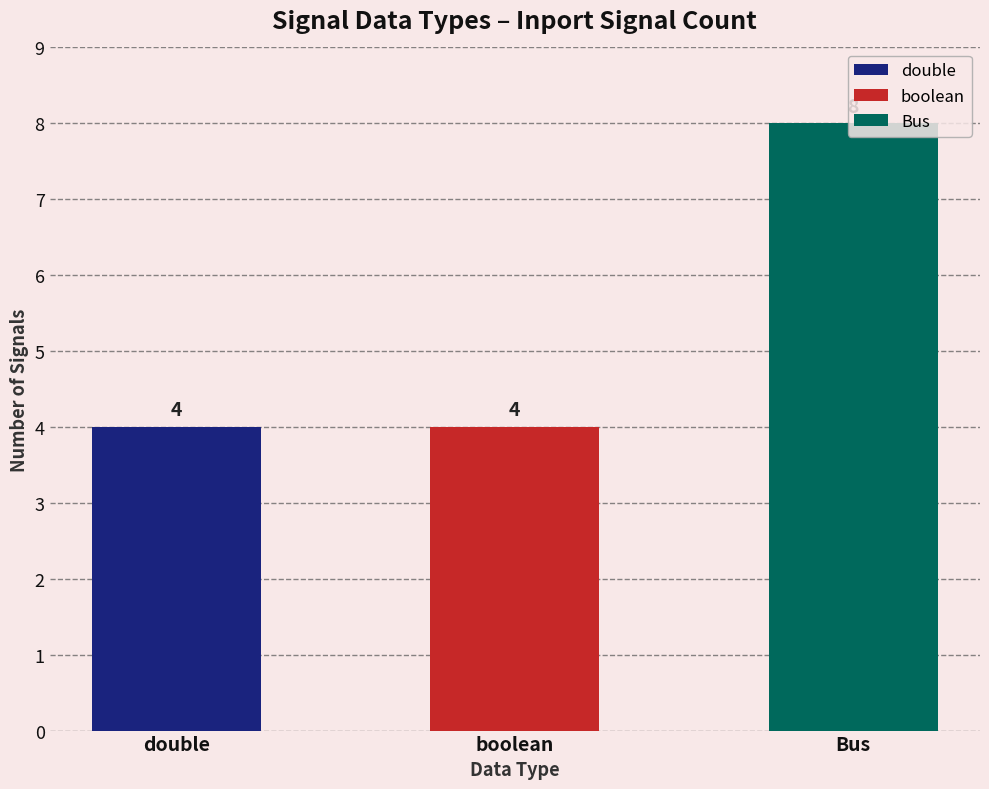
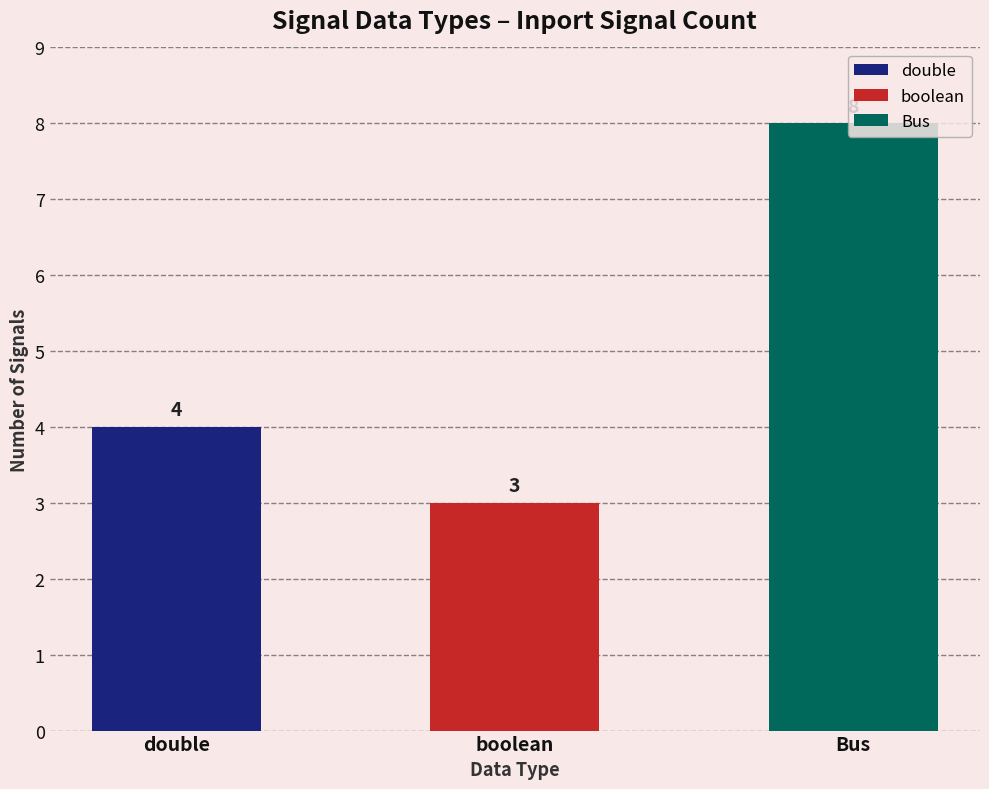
  {
    "double": 4,
-   "boolean": 4
+   "boolean": 3
  }
